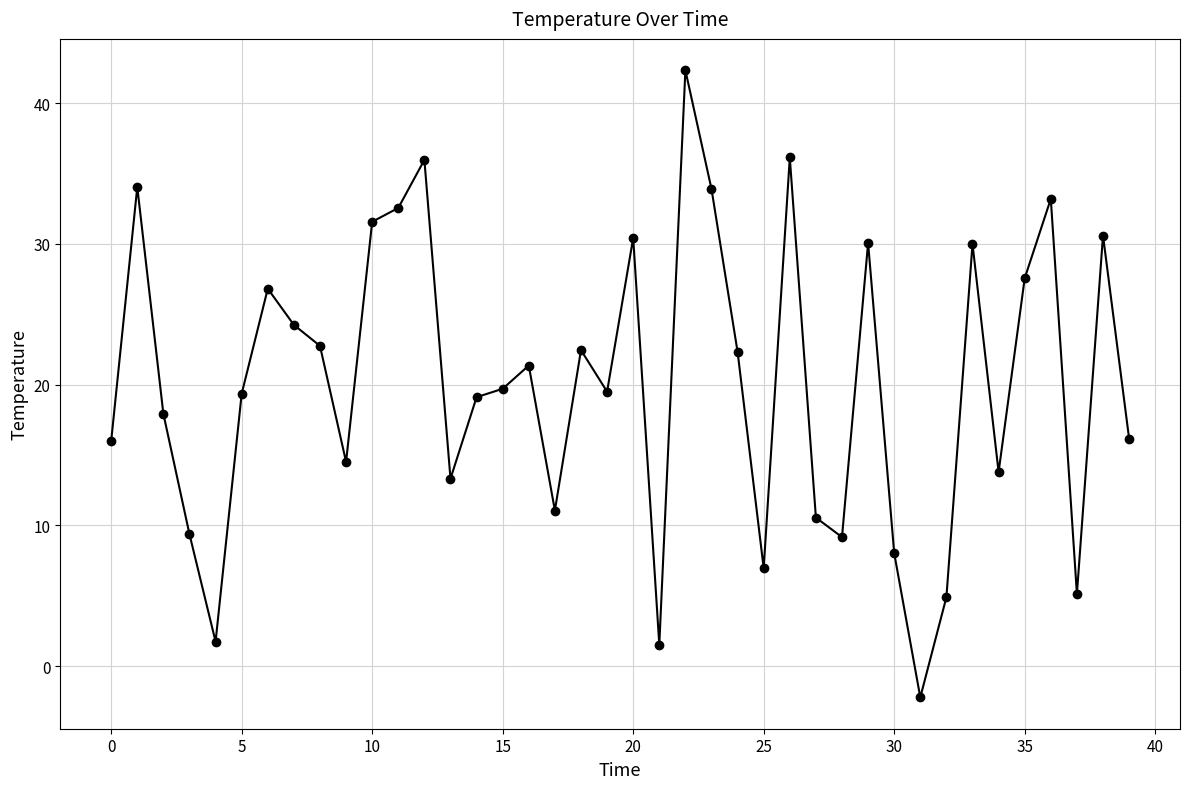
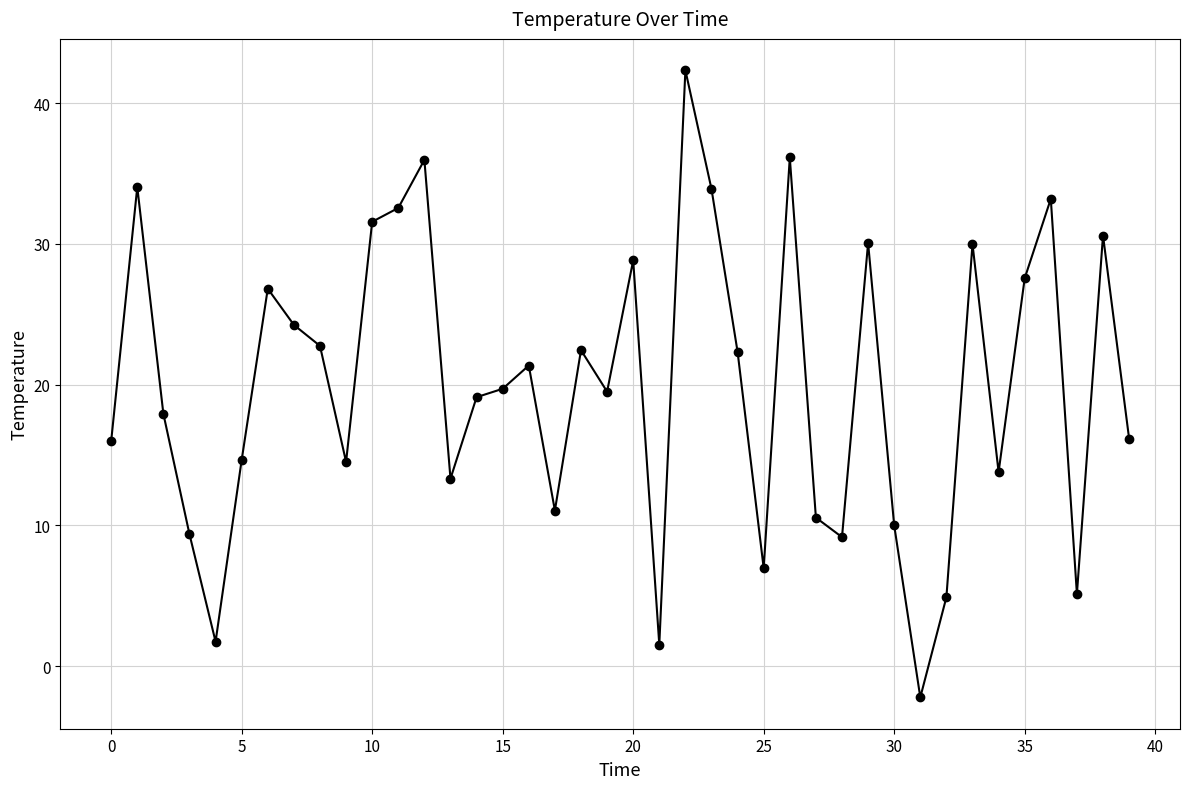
  {
    "0": 16.0,
-   "5": 19.4,
+   "5": 14.7,
    "10": 31.6,
    "15": 19.7,
-   "20": 30.4,
+   "20": 28.8,
    "25": 7.0,
-   "30": 8.0,
+   "30": 10.0,
    "35": 27.6
  }
